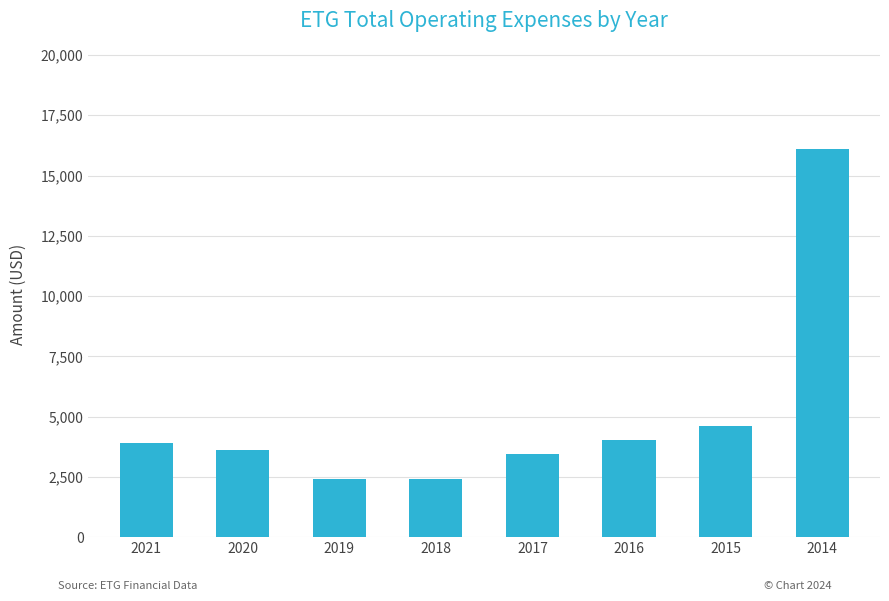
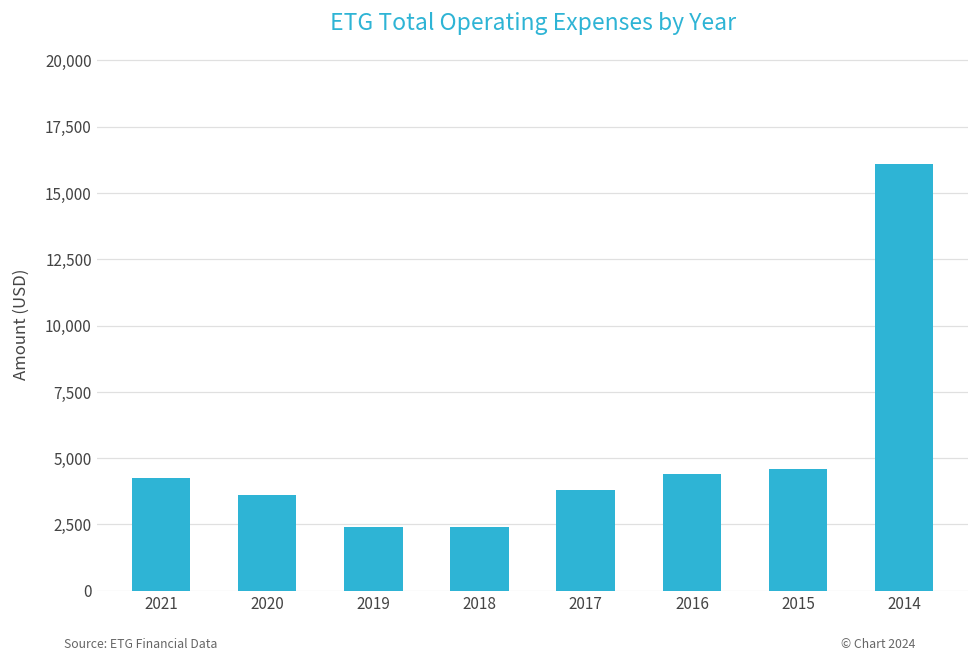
  {
-   "2021": "3,900",
+   "2021": "4,300",
    "2020": "3,600",
    "2019": "2,400",
    "2018": "2,400",
-   "2017": "3,400",
-   "2016": "4,000",
+   "2017": "3,800",
+   "2016": "4,400",
    "2015": "4,600",
    "2014": "16,100"
  }
